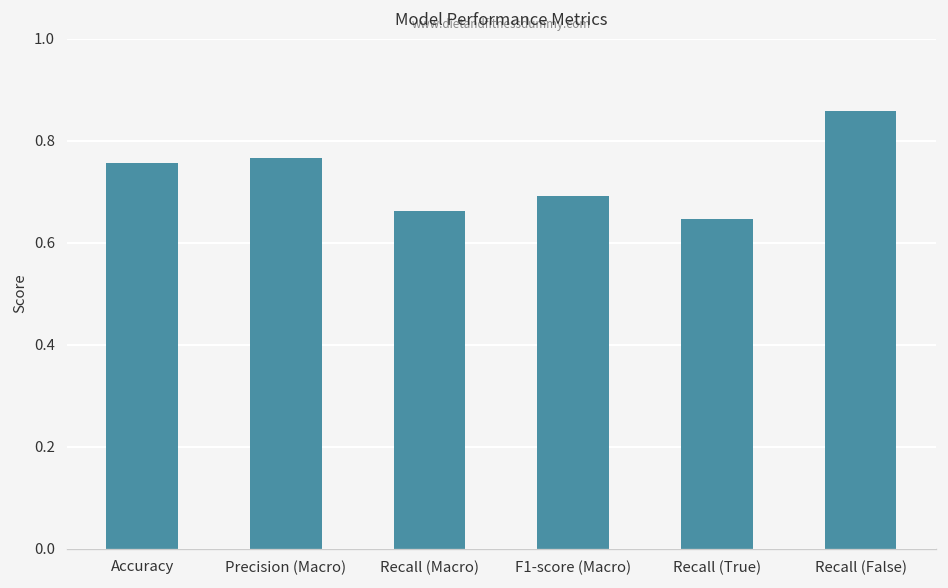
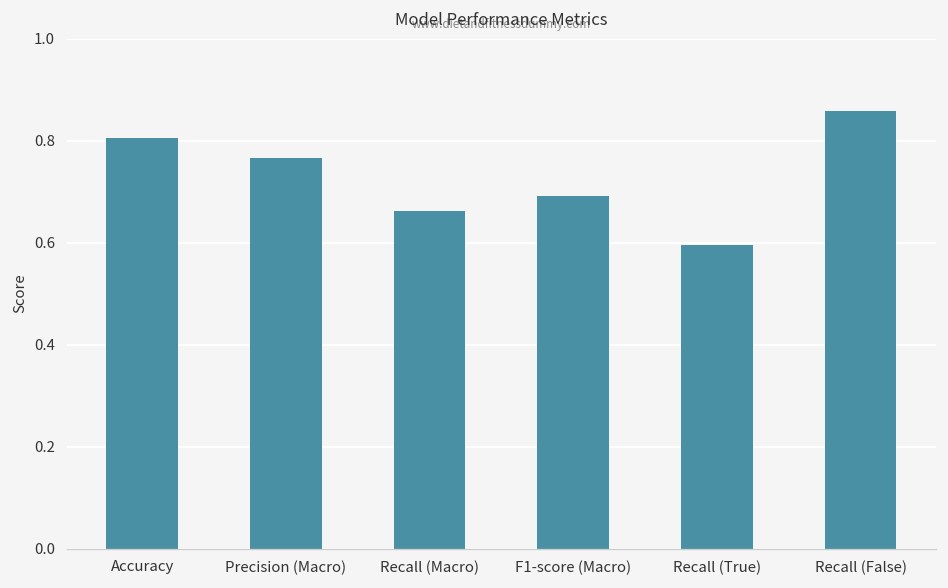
  {
-   "Accuracy": 0.76,
+   "Accuracy": 0.81,
    "Precision (Macro)": 0.77,
    "Recall (Macro)": 0.66,
    "F1-score (Macro)": 0.69,
-   "Recall (True)": 0.65,
+   "Recall (True)": 0.60,
    "Recall (False)": 0.86
  }
